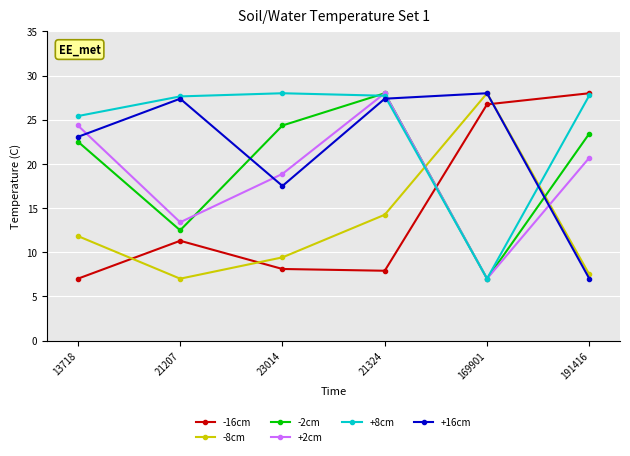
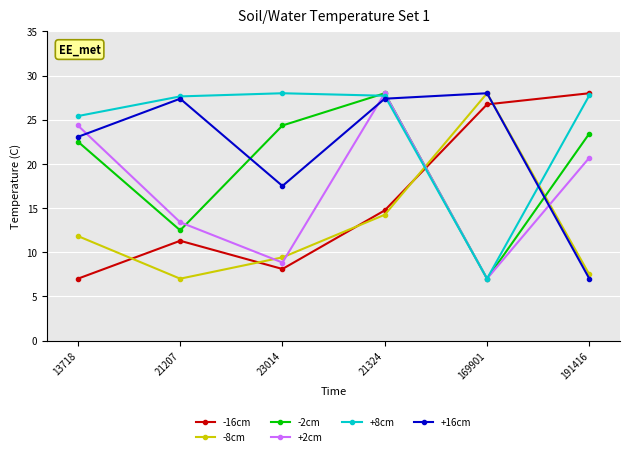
  {
    "-16cm": {
      "13718": 7,
      "21207": 11,
      "23014": 8,
-     "21324": 8,
+     "21324": 15,
      "169901": 27
    },
    "-8cm": {
      "13718": 12,
      "21207": 7,
      "23014": 9,
      "21324": 14,
      "191416": 7
    },
    "-2cm": {
      "13718": 23,
      "21207": 12,
      "23014": 24,
      "191416": 23
    },
    "+2cm": {
      "13718": 24,
      "21207": 13,
-     "23014": 19,
+     "23014": 9,
      "191416": 21
    },
    "+8cm": {
      "13718": 25,
      "23014": 28
    },
    "+16cm": {
      "13718": 23,
      "23014": 18,
      "21324": 27,
      "191416": 7
    }
  }
